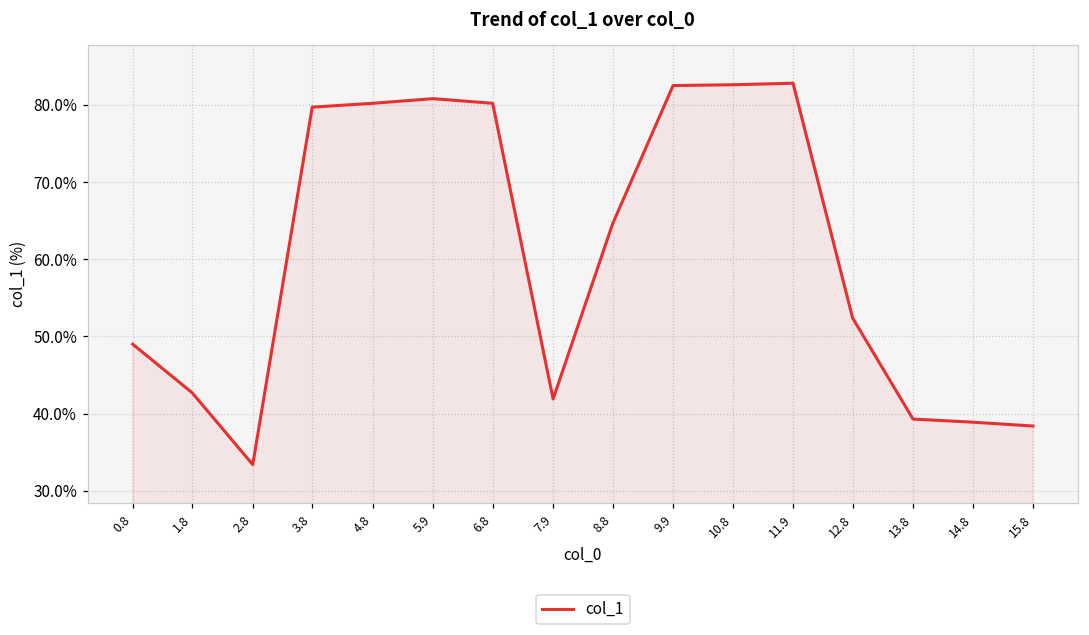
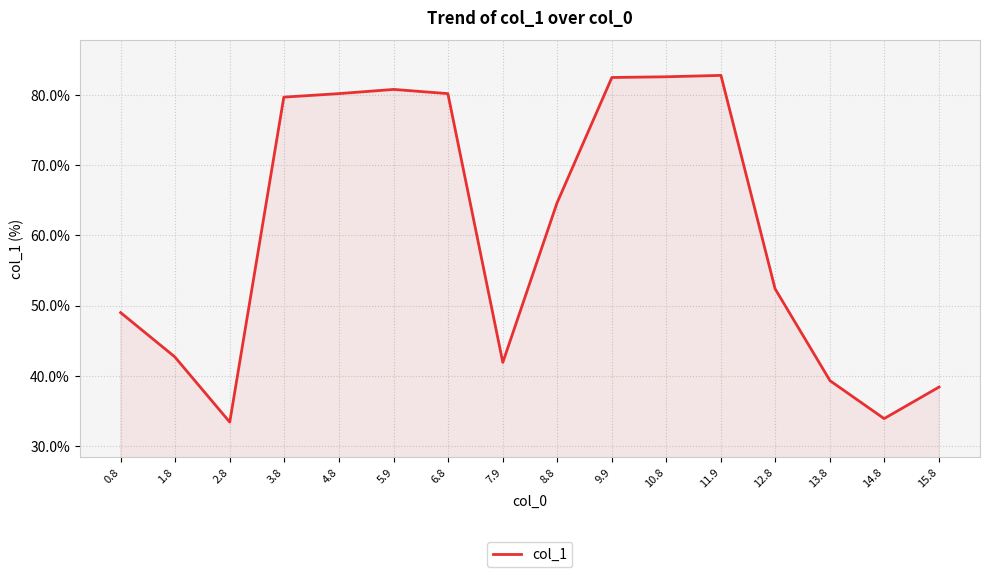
  {
    "0.8": "49%",
    "1.8": "43%",
    "2.8": "33%",
    "3.8": "80%",
    "4.8": "80%",
    "5.9": "81%",
    "6.8": "80%",
    "7.9": "42%",
    "8.8": "65%",
    "9.9": "83%",
    "10.8": "83%",
    "11.9": "83%",
    "12.8": "52%",
    "13.8": "39%",
-   "14.8": "39%",
+   "14.8": "34%",
    "15.8": "38%"
  }
